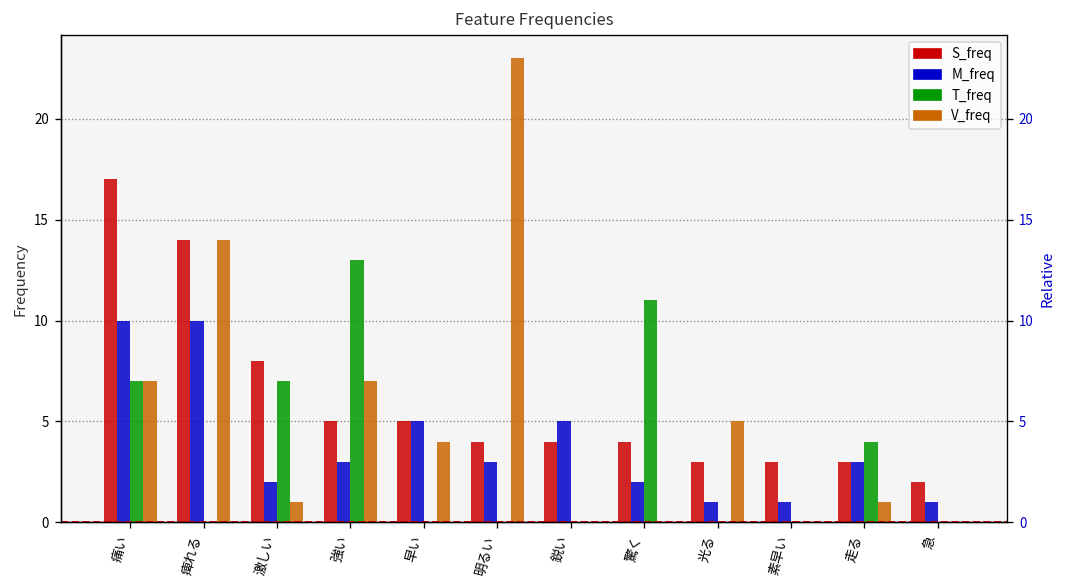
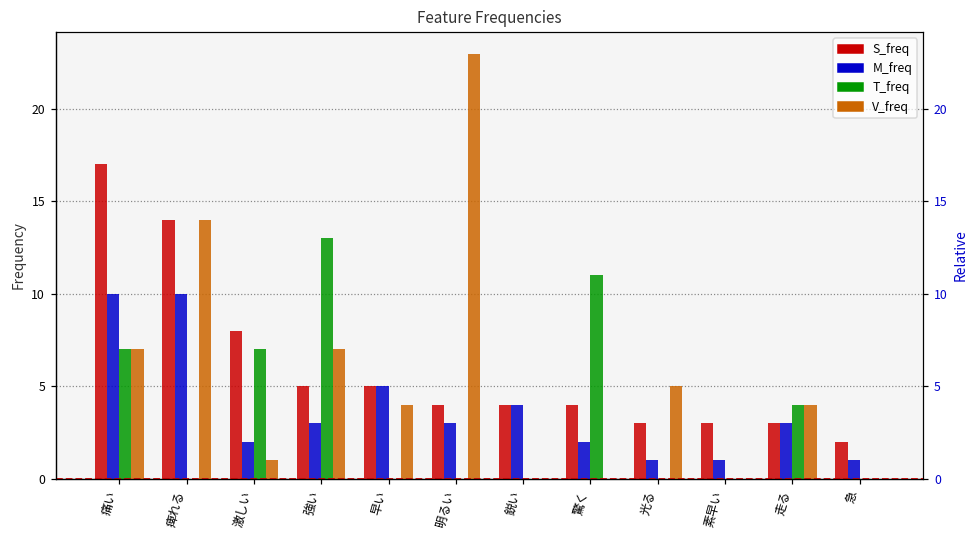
  {
    "S_freq": {
      "痛い": 17,
      "痺れる": 14,
      "激しい": 8,
      "強い": 5,
      "早い": 5,
      "明るい": 4,
      "鋭い": 4,
      "驚く": 4,
      "光る": 3,
      "素早い": 3,
      "走る": 3,
      "急": 2
    },
    "M_freq": {
      "痛い": 10,
      "痺れる": 10,
      "激しい": 2,
      "強い": 3,
      "早い": 5,
      "明るい": 3,
-     "鋭い": 5,
+     "鋭い": 4,
      "驚く": 2,
      "光る": 1,
      "素早い": 1,
      "走る": 3,
      "急": 1
    },
    "T_freq": {
      "痛い": 7,
      "痺れる": 0,
      "激しい": 7,
      "強い": 13,
      "早い": 0,
      "明るい": 0,
      "鋭い": 0,
      "驚く": 11,
      "光る": 0,
      "素早い": 0,
      "走る": 4,
      "急": 0
    },
    "V_freq": {
      "痛い": 7,
      "痺れる": 14,
      "激しい": 1,
      "強い": 7,
      "早い": 4,
      "明るい": 23,
      "鋭い": 0,
      "驚く": 0,
      "光る": 5,
      "素早い": 0,
-     "走る": 1,
+     "走る": 4,
      "急": 0
    }
  }
